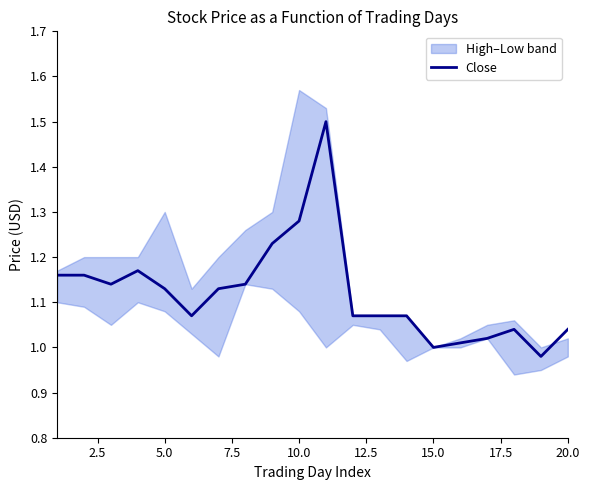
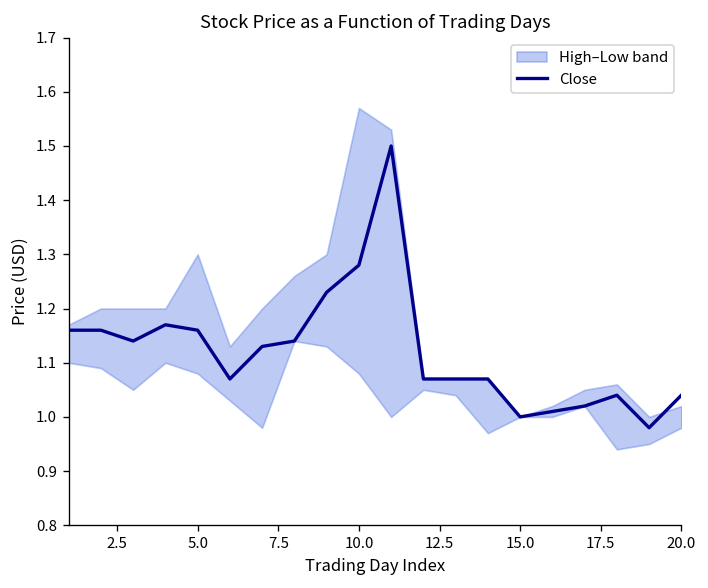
  {
    "Close": {
-     "5.0": 1.13,
+     "5.0": 1.16,
      "10.0": 1.28,
      "20.0": 1.04
    }
  }
